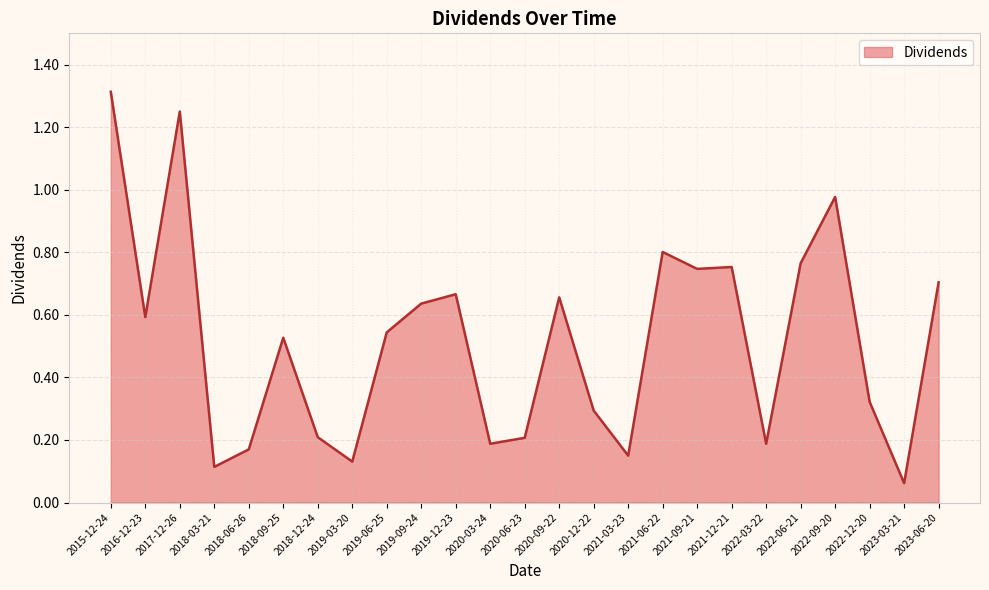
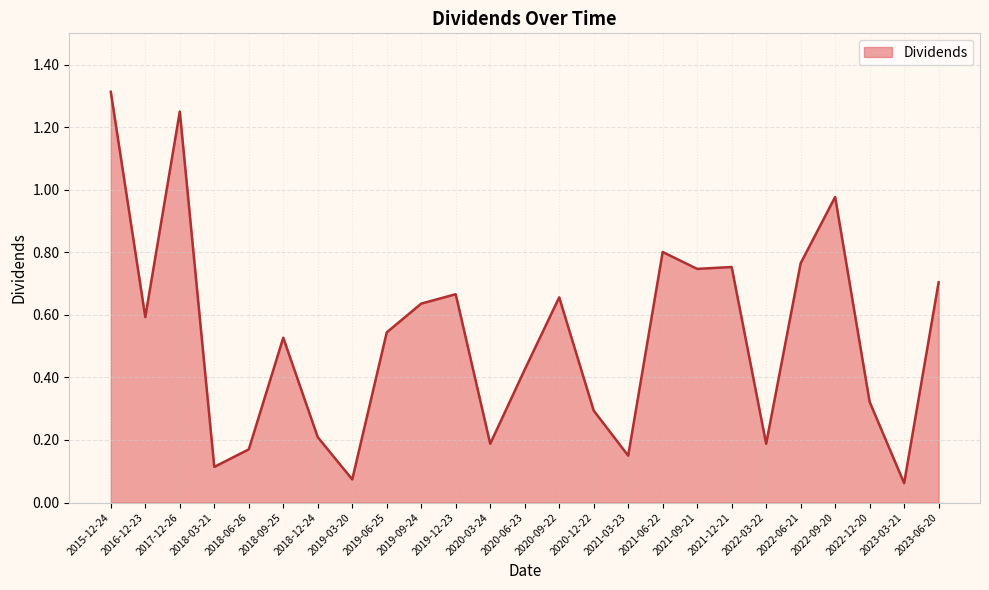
  {
    "2015-12-24": 1.31,
    "2016-12-23": 0.59,
    "2017-12-26": 1.25,
    "2018-03-21": 0.11,
    "2018-06-26": 0.17,
    "2018-09-25": 0.53,
    "2018-12-24": 0.21,
-   "2019-03-20": 0.13,
+   "2019-03-20": 0.07,
    "2019-06-25": 0.54,
    "2019-09-24": 0.64,
    "2019-12-23": 0.67,
    "2020-03-24": 0.19,
-   "2020-06-23": 0.21,
+   "2020-06-23": 0.43,
    "2020-09-22": 0.66,
    "2020-12-22": 0.29,
    "2021-03-23": 0.15,
    "2021-06-22": 0.80,
    "2021-09-21": 0.75,
    "2021-12-21": 0.75,
    "2022-03-22": 0.19,
    "2022-06-21": 0.77,
    "2022-09-20": 0.98,
    "2022-12-20": 0.32,
    "2023-03-21": 0.06,
    "2023-06-20": 0.70
  }
